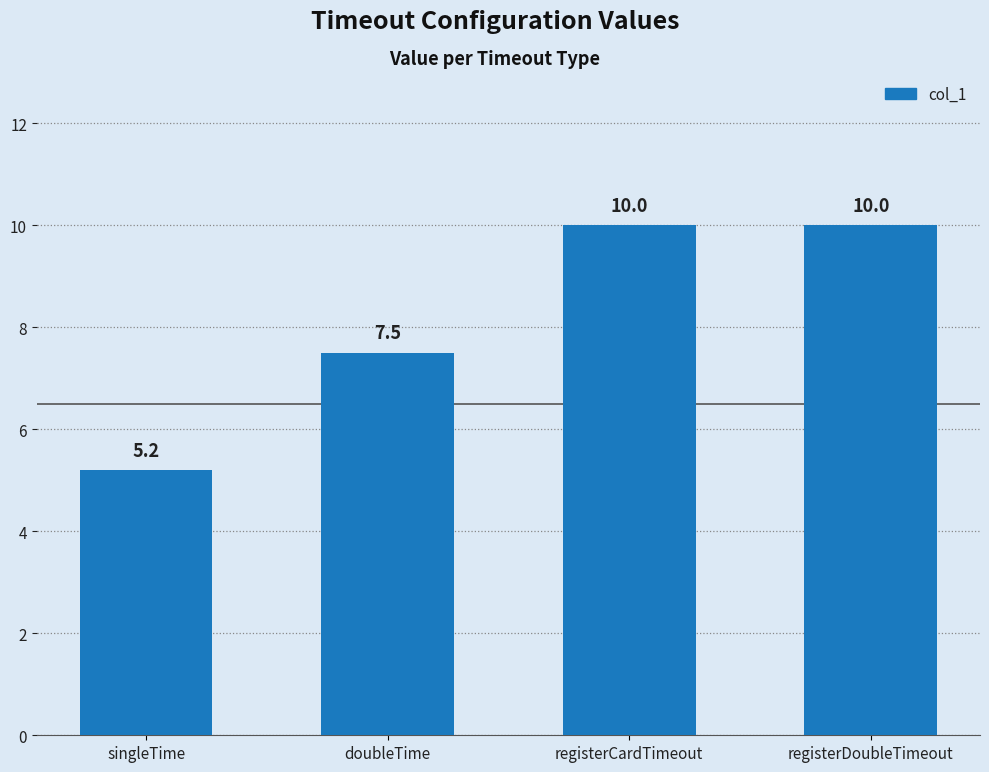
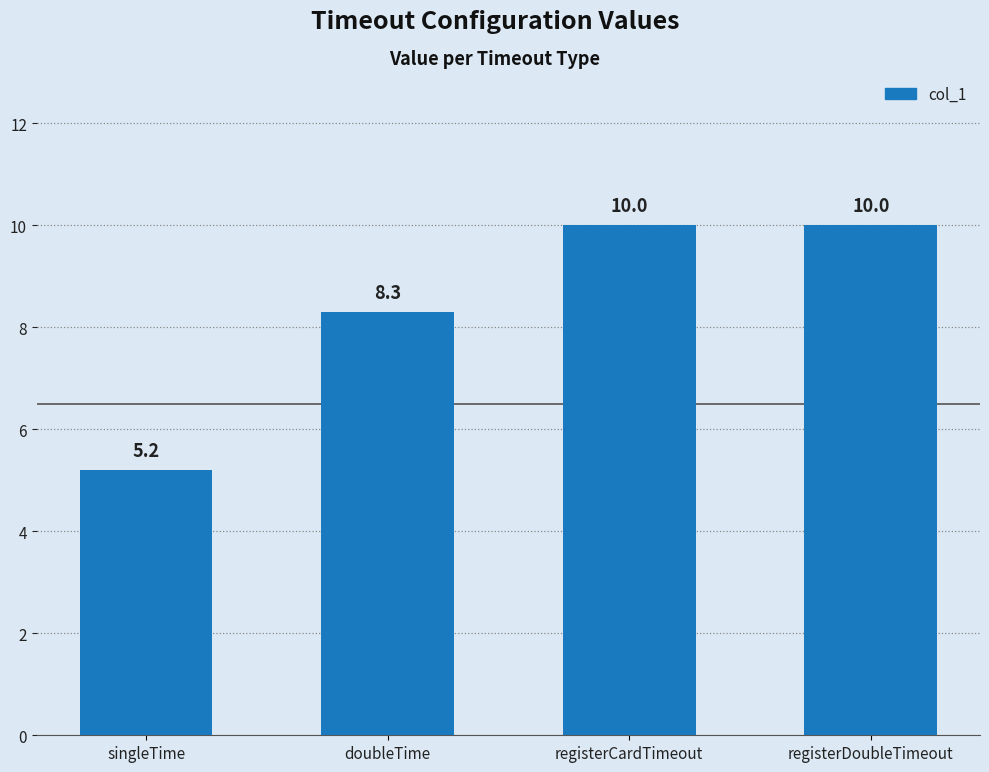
  {
    "singleTime": 5.2,
-   "doubleTime": 7.5,
+   "doubleTime": 8.3,
    "registerCardTimeout": 10.0,
    "registerDoubleTimeout": 10.0
  }
